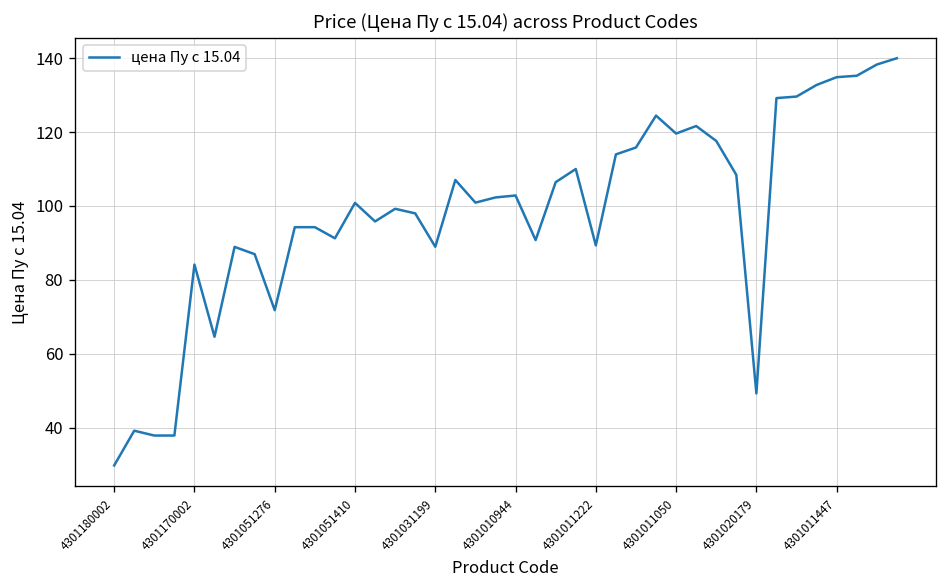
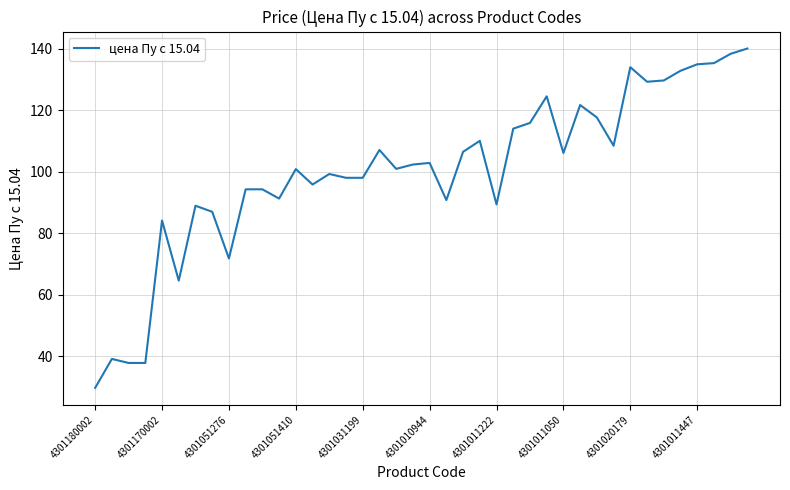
  {
    "4301180002": 30,
    "4301170002": 84,
    "4301051276": 72,
    "4301051410": 101,
-   "4301031199": 89,
+   "4301031199": 98,
    "4301010944": 103,
    "4301011222": 89,
-   "4301011050": 120,
-   "4301020179": 49,
+   "4301011050": 106,
+   "4301020179": 134,
    "4301011447": 135
  }
